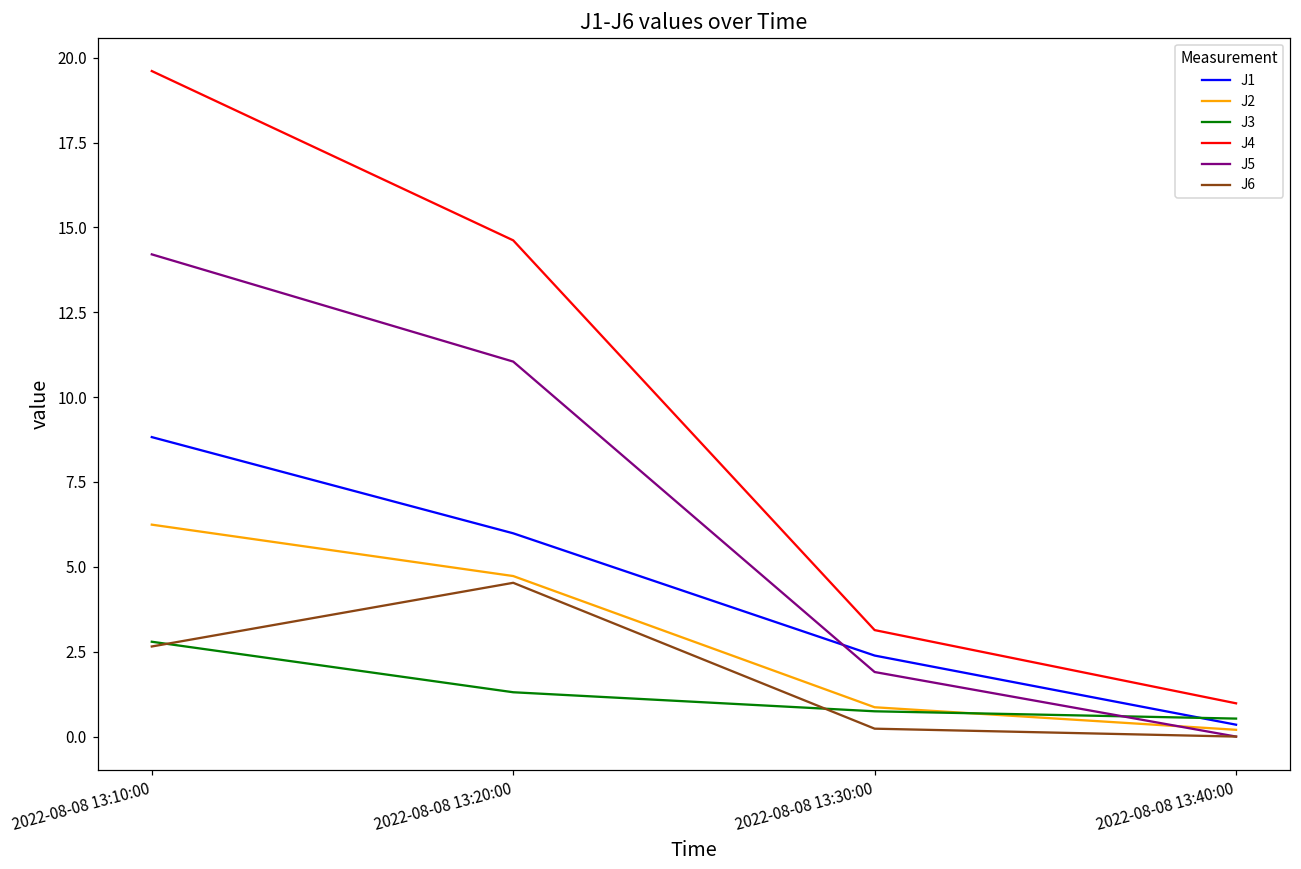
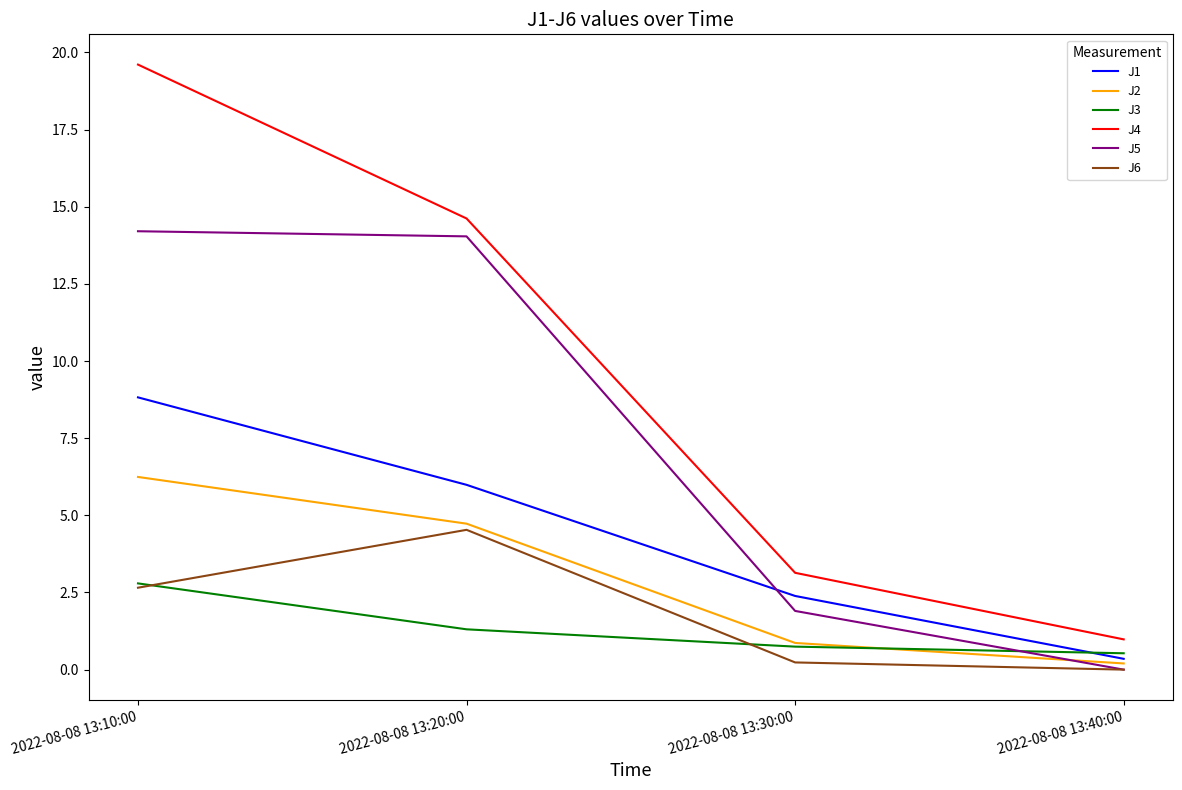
  {
    "J1": {
      "2022-08-08 13:10:00": 8.8,
      "2022-08-08 13:20:00": 6.0,
      "2022-08-08 13:30:00": 2.4,
      "2022-08-08 13:40:00": 0.4
    },
    "J2": {
      "2022-08-08 13:10:00": 6.2,
      "2022-08-08 13:20:00": 4.7,
      "2022-08-08 13:30:00": 0.9,
      "2022-08-08 13:40:00": 0.2
    },
    "J3": {
      "2022-08-08 13:10:00": 2.8,
      "2022-08-08 13:20:00": 1.3,
      "2022-08-08 13:30:00": 0.7,
      "2022-08-08 13:40:00": 0.5
    },
    "J4": {
      "2022-08-08 13:10:00": 19.6,
      "2022-08-08 13:20:00": 14.6,
      "2022-08-08 13:30:00": 3.1,
      "2022-08-08 13:40:00": 1.0
    },
    "J5": {
      "2022-08-08 13:10:00": 14.2,
-     "2022-08-08 13:20:00": 11.0,
+     "2022-08-08 13:20:00": 14.0,
      "2022-08-08 13:30:00": 1.9
    },
    "J6": {
      "2022-08-08 13:10:00": 2.7,
      "2022-08-08 13:20:00": 4.5,
      "2022-08-08 13:30:00": 0.2
    }
  }
